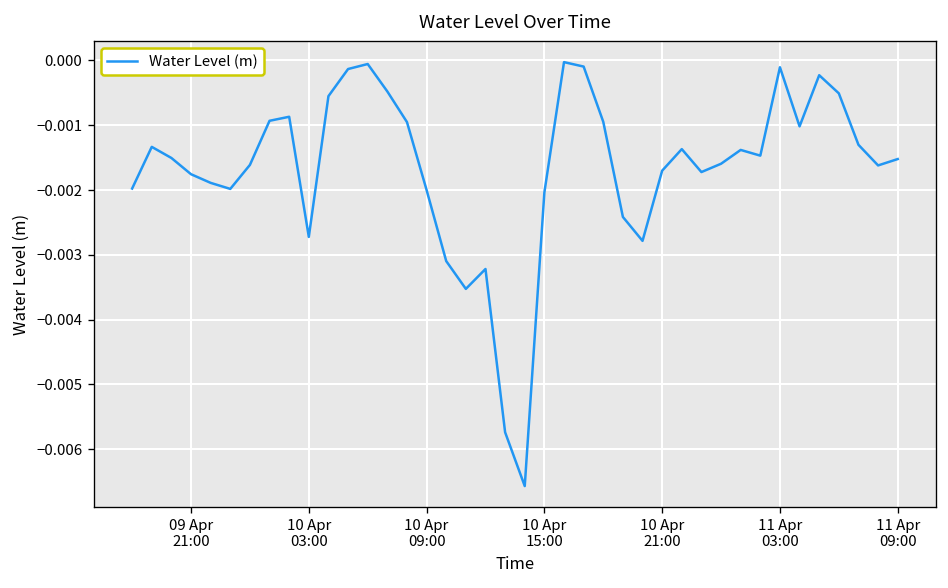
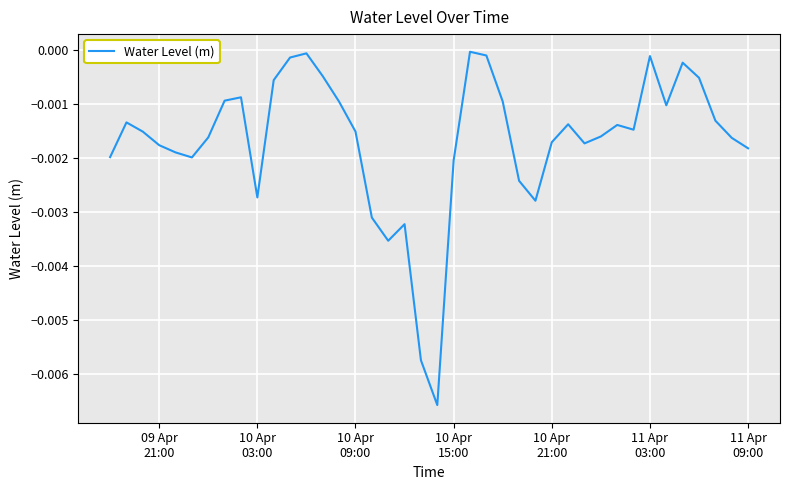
  {
    "09 Apr 21:00": -0.0018,
    "10 Apr 03:00": -0.0027,
-   "10 Apr 09:00": -0.0020,
+   "10 Apr 09:00": -0.0015,
    "10 Apr 15:00": -0.0020,
    "10 Apr 21:00": -0.0017,
    "11 Apr 03:00": -0.0001,
-   "11 Apr 09:00": -0.0015
+   "11 Apr 09:00": -0.0018
  }
